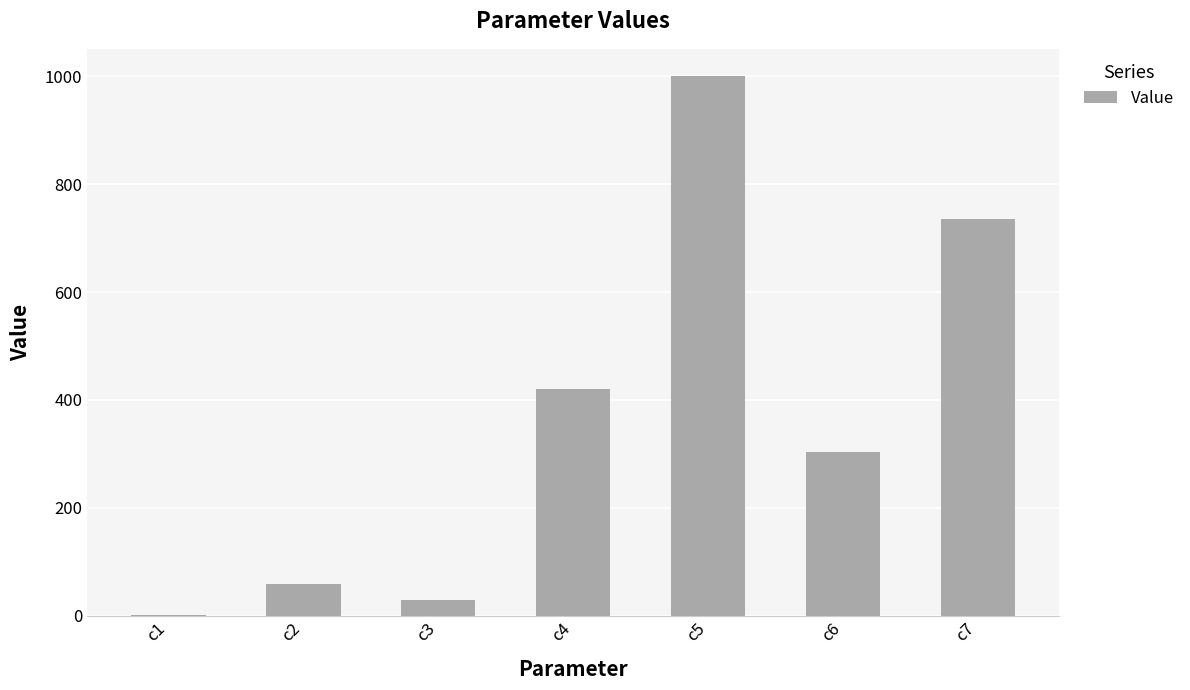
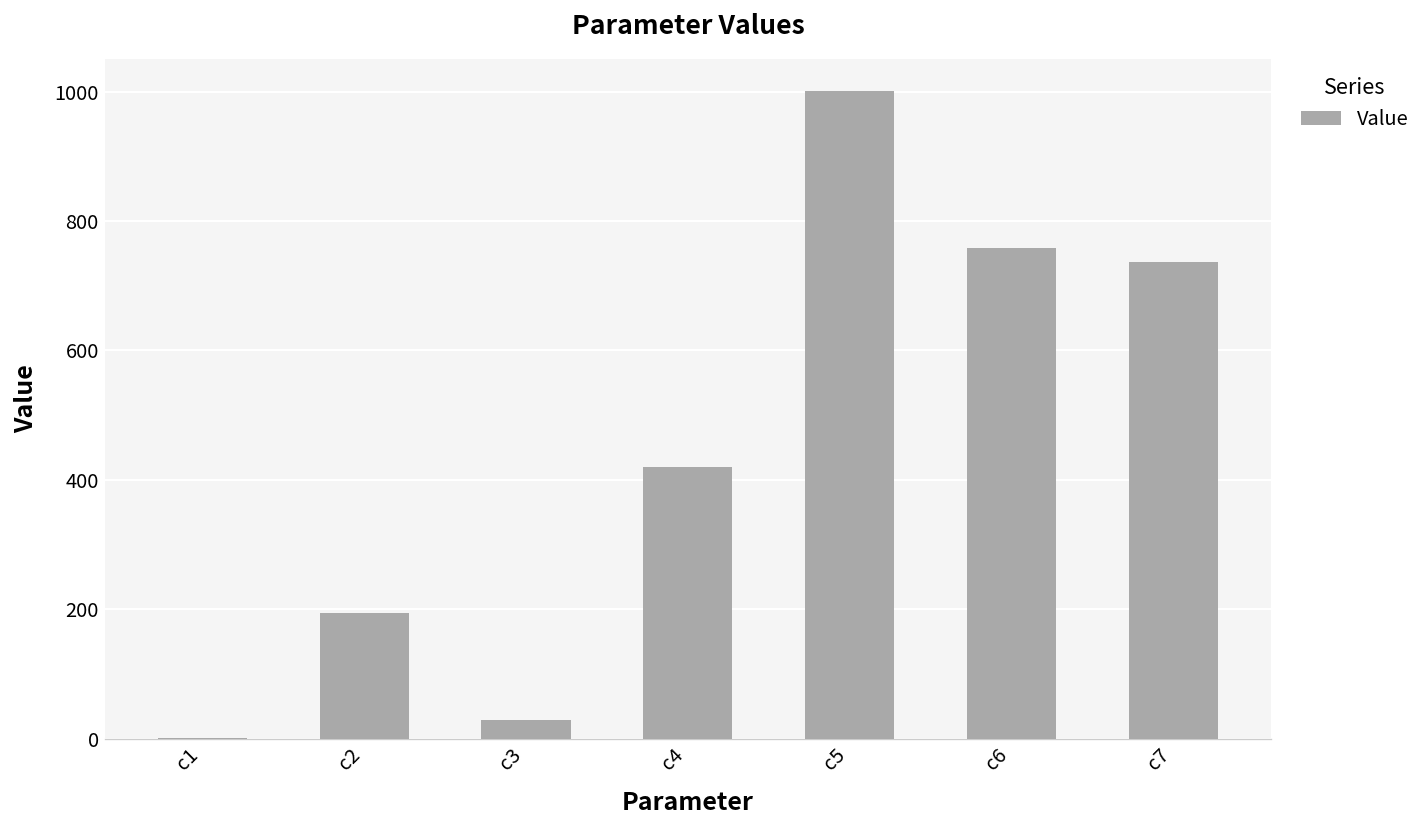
  {
-   "c2": 60,
+   "c2": 190,
    "c3": 30,
    "c4": 420,
    "c5": 1000,
-   "c6": 300,
+   "c6": 760,
    "c7": 740
  }
